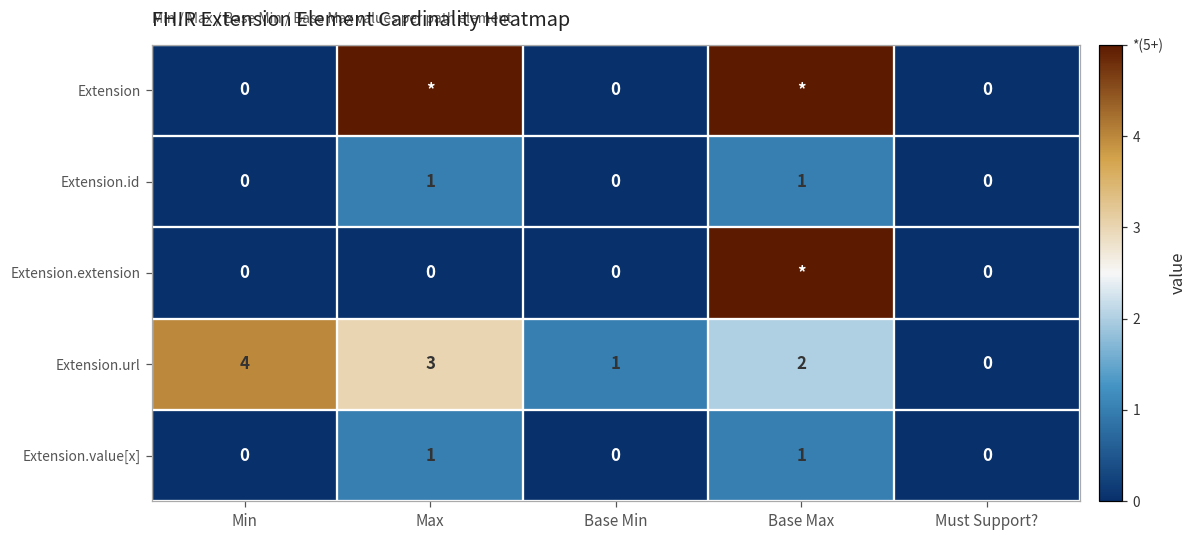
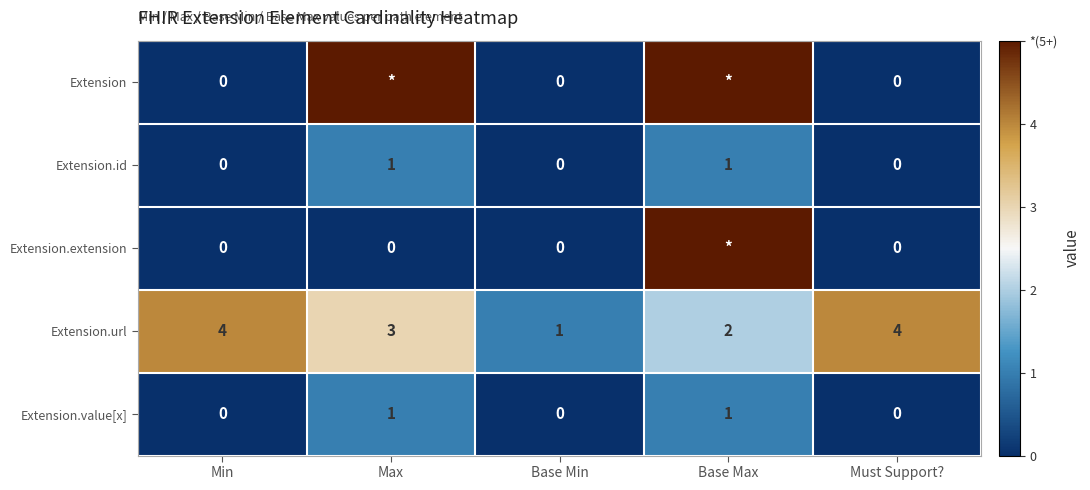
  {
    "Extension": {
      "Min": 0,
      "Base Min": 0,
      "Must Support?": 0
    },
    "Extension.id": {
      "Min": 0,
      "Max": 1,
      "Base Min": 0,
      "Base Max": 1,
      "Must Support?": 0
    },
    "Extension.extension": {
      "Min": 0,
      "Max": 0,
      "Base Min": 0,
      "Must Support?": 0
    },
    "Extension.url": {
      "Min": 4,
      "Max": 3,
      "Base Min": 1,
      "Base Max": 2,
-     "Must Support?": 0
+     "Must Support?": 4
    },
    "Extension.value[x]": {
      "Min": 0,
      "Max": 1,
      "Base Min": 0,
      "Base Max": 1,
      "Must Support?": 0
    }
  }
